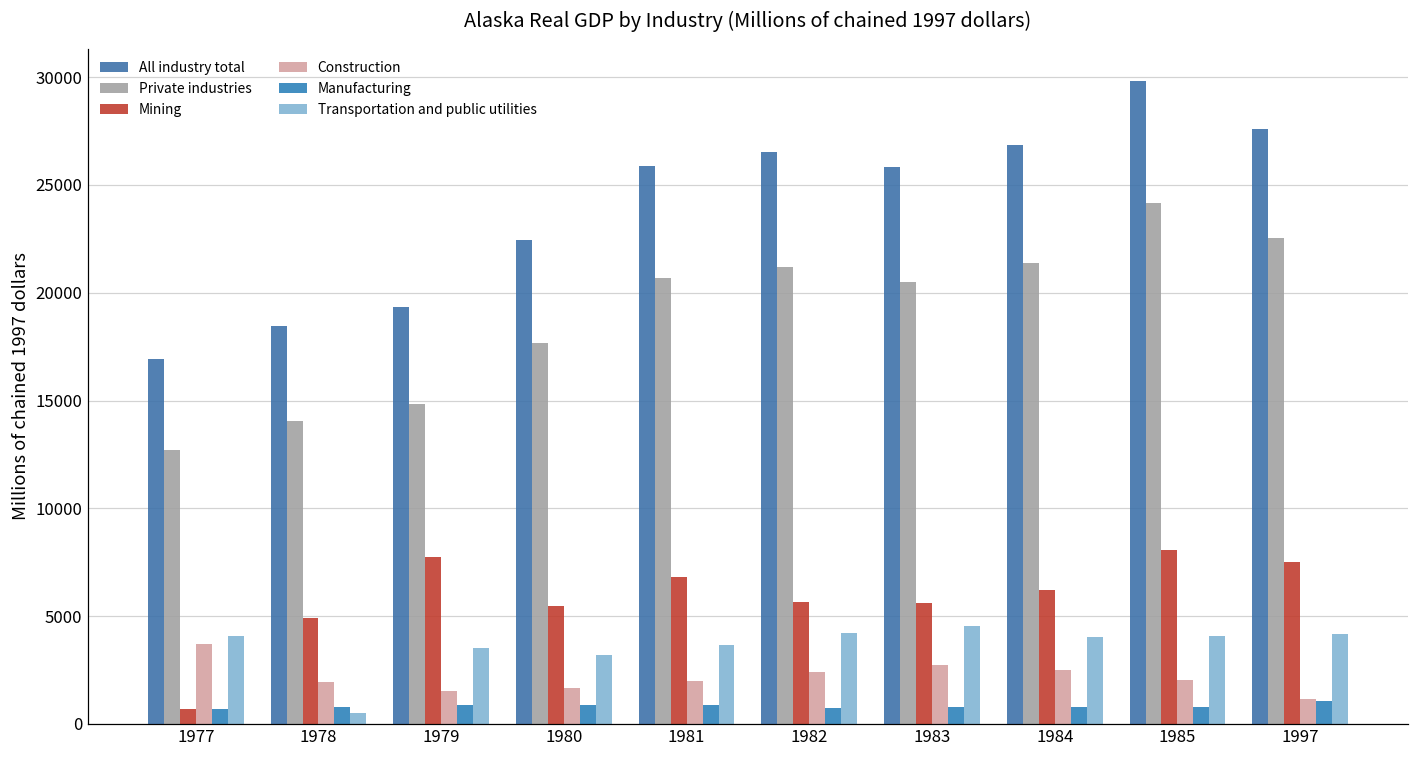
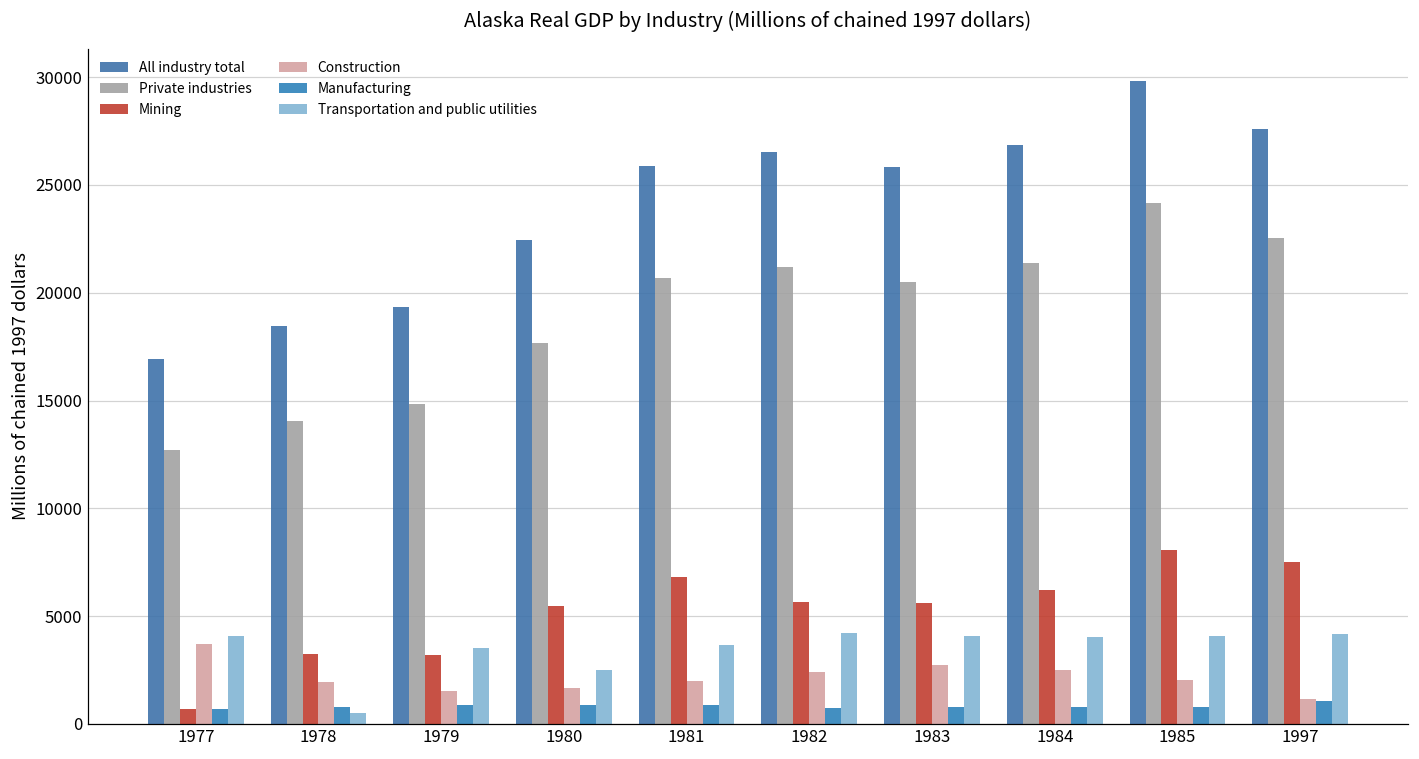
  {
    "Mining": {
      "1977": 700,
-     "1978": 4900,
-     "1979": 7700,
+     "1978": 3200,
+     "1979": 3200,
      "1980": 5500,
      "1981": 6800,
      "1982": 5700,
      "1983": 5600,
      "1984": 6200,
      "1985": 8100,
      "1997": 7500
    },
    "Transportation and public utilities": {
      "1977": 4100,
      "1978": 500,
      "1979": 3500,
-     "1980": 3200,
+     "1980": 2500,
      "1981": 3700,
      "1982": 4200,
-     "1983": 4600,
+     "1983": 4100,
      "1984": 4000,
      "1985": 4100,
      "1997": 4200
    }
  }
